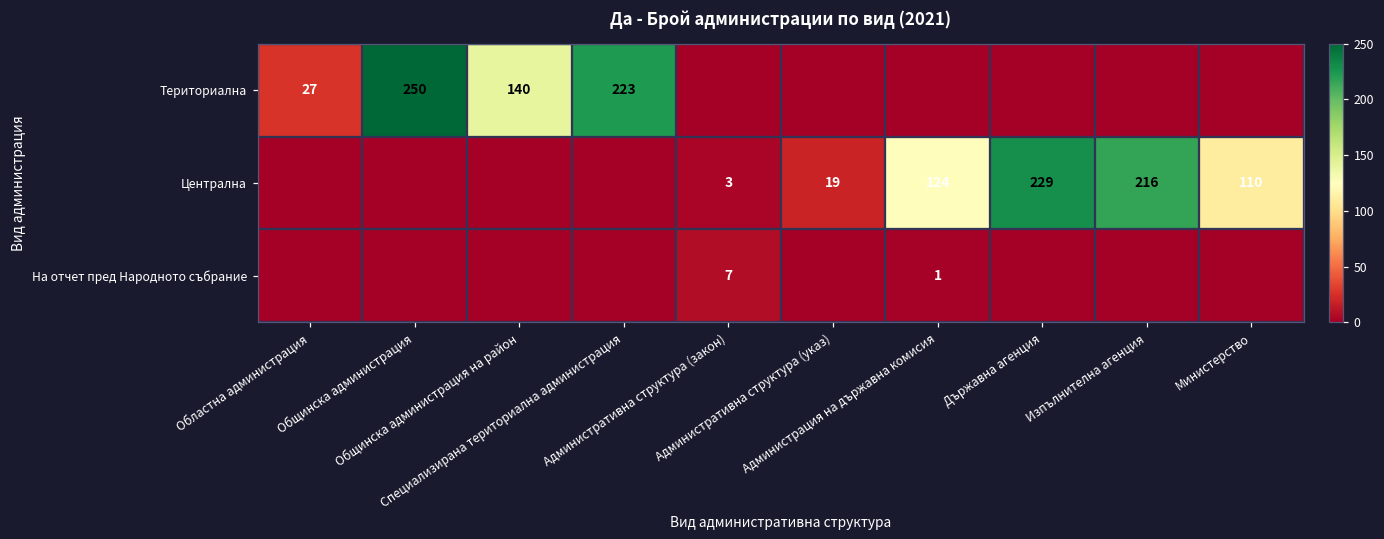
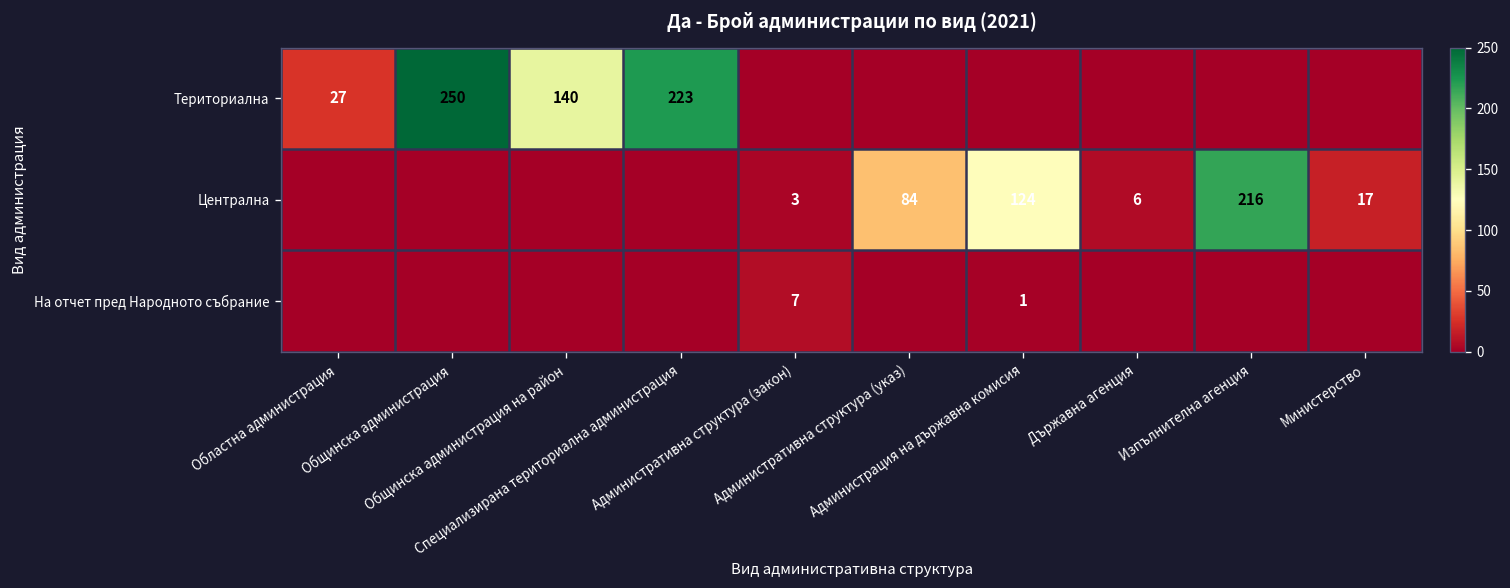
  {
    "Териториална": {
      "Областна администрация": 27,
      "Общинска администрация": 250,
      "Общинска администрация на район": 140,
      "Специализирана териториална администрация": 223
    },
    "Централна": {
      "Административна структура (закон)": 3,
-     "Административна структура (указ)": 19,
+     "Административна структура (указ)": 84,
      "Администрация на държавна комисия": 124,
-     "Държавна агенция": 229,
+     "Държавна агенция": 6,
      "Изпълнителна агенция": 216,
-     "Министерство": 110
+     "Министерство": 17
    },
    "На отчет пред Народното събрание": {
      "Административна структура (закон)": 7,
      "Администрация на държавна комисия": 1
    }
  }
